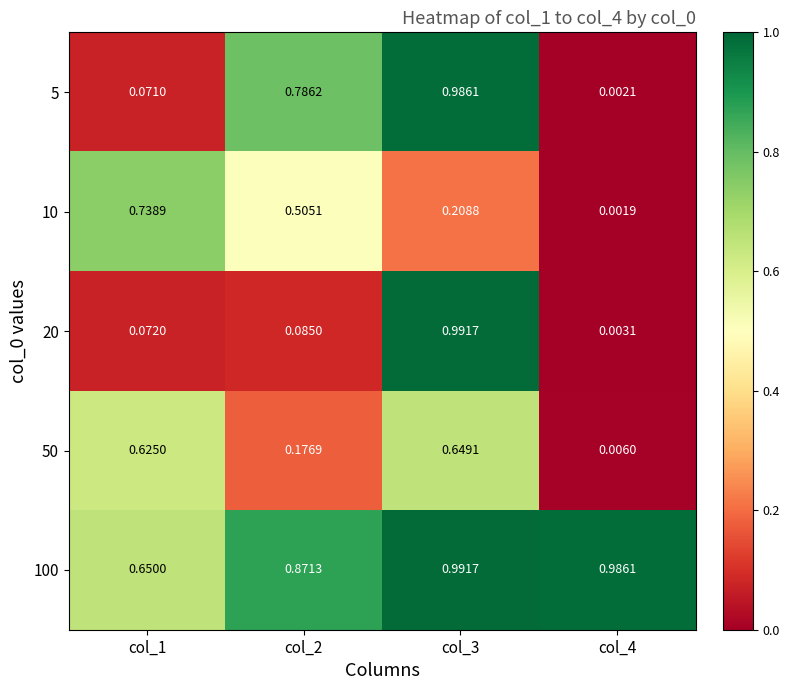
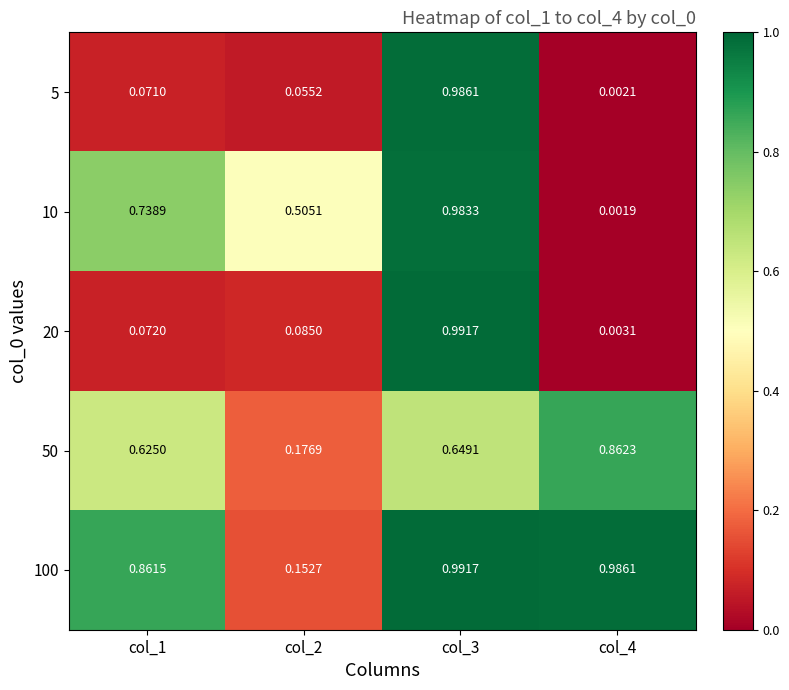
  {
    "5": {
      "col_1": 0.0710,
-     "col_2": 0.7862,
+     "col_2": 0.0552,
      "col_3": 0.9861,
      "col_4": 0.0021
    },
    "10": {
      "col_1": 0.7389,
      "col_2": 0.5051,
-     "col_3": 0.2088,
+     "col_3": 0.9833,
      "col_4": 0.0019
    },
    "20": {
      "col_1": 0.0720,
      "col_2": 0.0850,
      "col_3": 0.9917,
      "col_4": 0.0031
    },
    "50": {
      "col_1": 0.6250,
      "col_2": 0.1769,
      "col_3": 0.6491,
-     "col_4": 0.0060
+     "col_4": 0.8623
    },
    "100": {
-     "col_1": 0.6500,
-     "col_2": 0.8713,
+     "col_1": 0.8615,
+     "col_2": 0.1527,
      "col_3": 0.9917,
      "col_4": 0.9861
    }
  }
